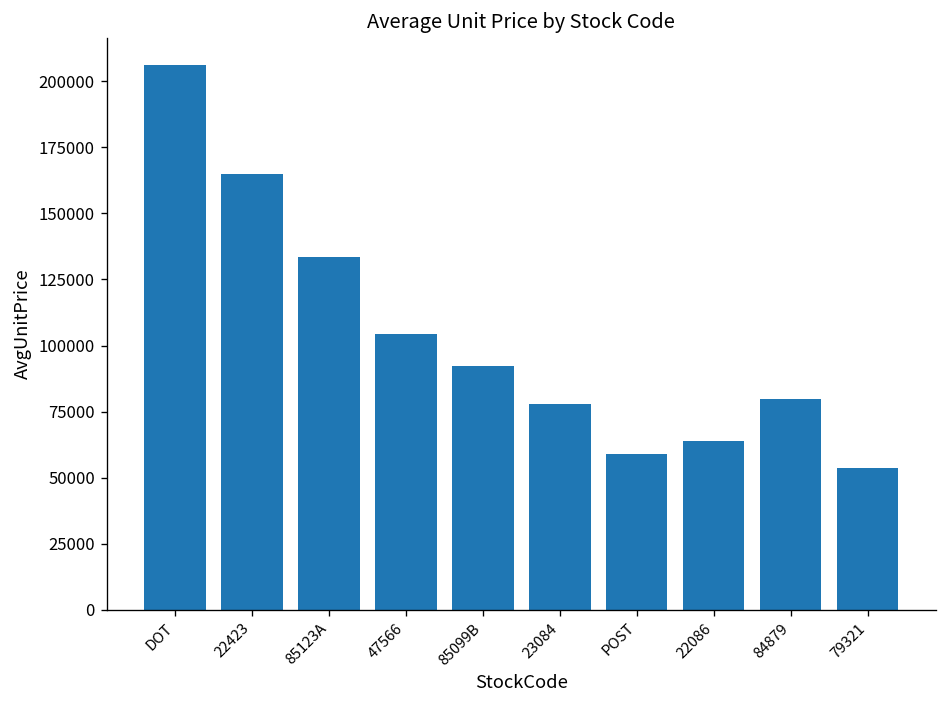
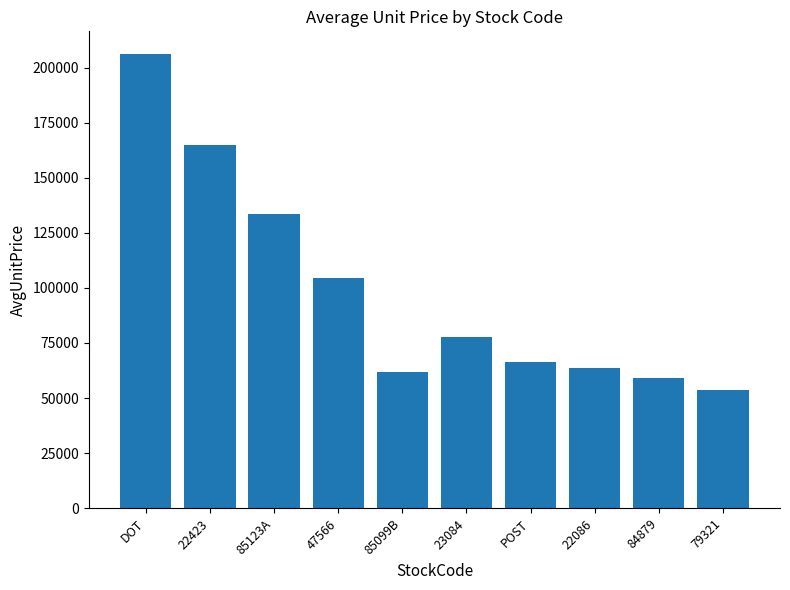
  {
    "DOT": 206000,
    "22423": 165000,
    "85123A": 133000,
    "47566": 104000,
-   "85099B": 92000,
+   "85099B": 62000,
    "23084": 78000,
-   "POST": 59000,
+   "POST": 66000,
    "22086": 64000,
-   "84879": 80000,
+   "84879": 59000,
    "79321": 54000
  }
